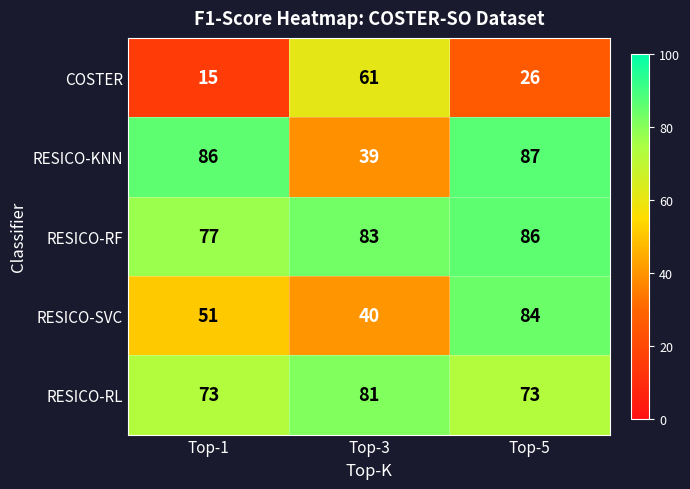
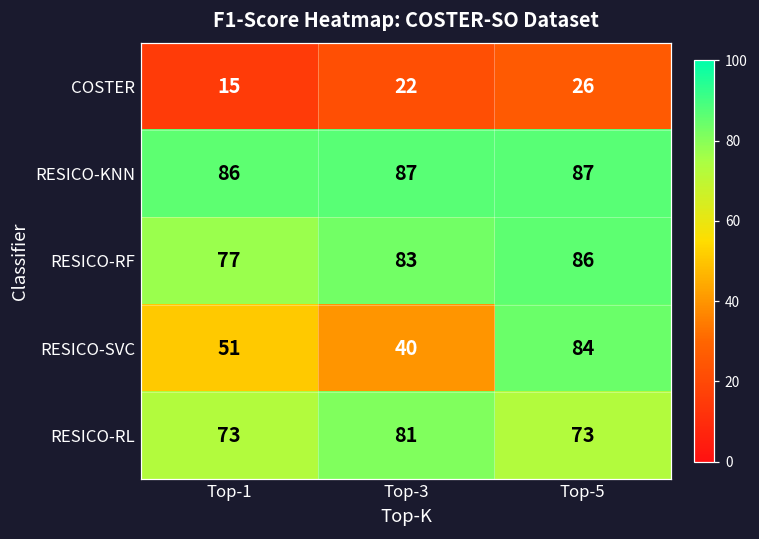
  {
    "COSTER": {
      "Top-1": 15,
-     "Top-3": 61,
+     "Top-3": 22,
      "Top-5": 26
    },
    "RESICO-KNN": {
      "Top-1": 86,
-     "Top-3": 39,
+     "Top-3": 87,
      "Top-5": 87
    },
    "RESICO-RF": {
      "Top-1": 77,
      "Top-3": 83,
      "Top-5": 86
    },
    "RESICO-SVC": {
      "Top-1": 51,
      "Top-3": 40,
      "Top-5": 84
    },
    "RESICO-RL": {
      "Top-1": 73,
      "Top-3": 81,
      "Top-5": 73
    }
  }
